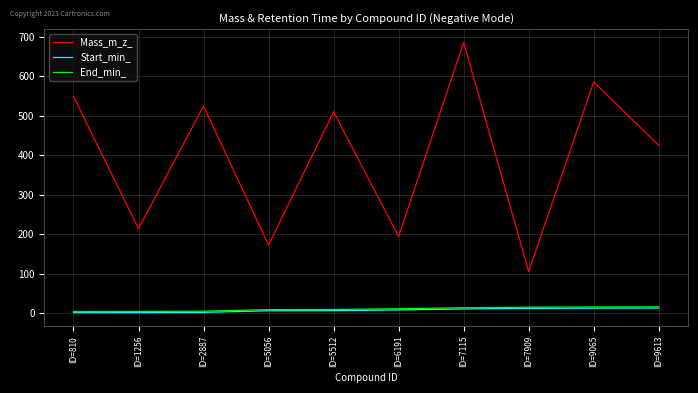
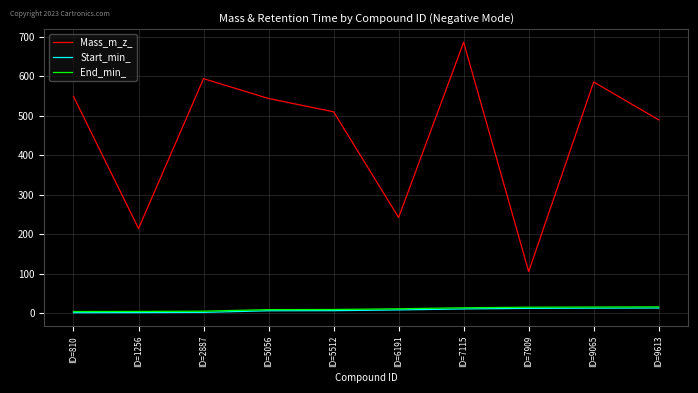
  {
    "Mass_m_z_": {
      "ID=810": 550,
      "ID=1256": 210,
-     "ID=2887": 520,
-     "ID=5056": 170,
+     "ID=2887": 590,
+     "ID=5056": 540,
      "ID=5512": 510,
-     "ID=6191": 190,
+     "ID=6191": 240,
      "ID=7115": 690,
      "ID=7909": 110,
      "ID=9065": 590,
-     "ID=9613": 430
+     "ID=9613": 490
    }
  }
